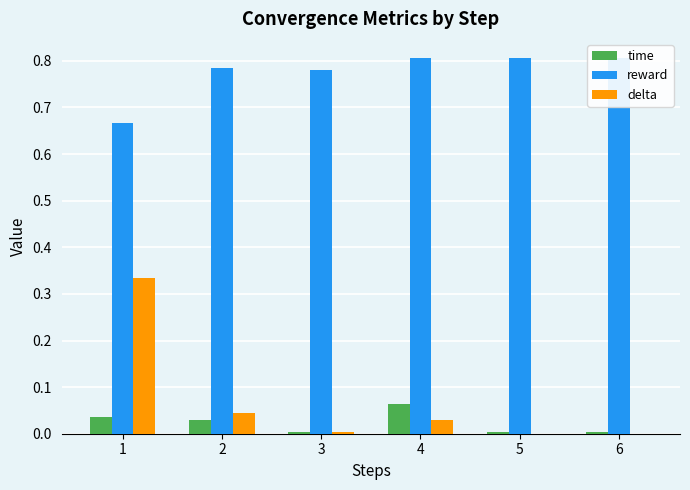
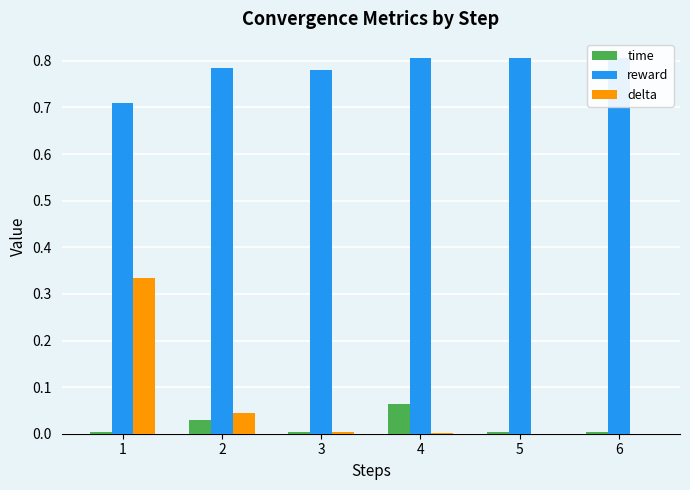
  {
    "time": {
-     "1": 0.04,
+     "1": 0.00,
      "2": 0.03,
      "4": 0.06
    },
    "reward": {
-     "1": 0.67,
+     "1": 0.71,
      "2": 0.78,
      "3": 0.78,
      "4": 0.81,
      "5": 0.81
    },
    "delta": {
      "1": 0.33,
      "2": 0.04,
-     "4": 0.03
+     "4": 0.00
    }
  }
